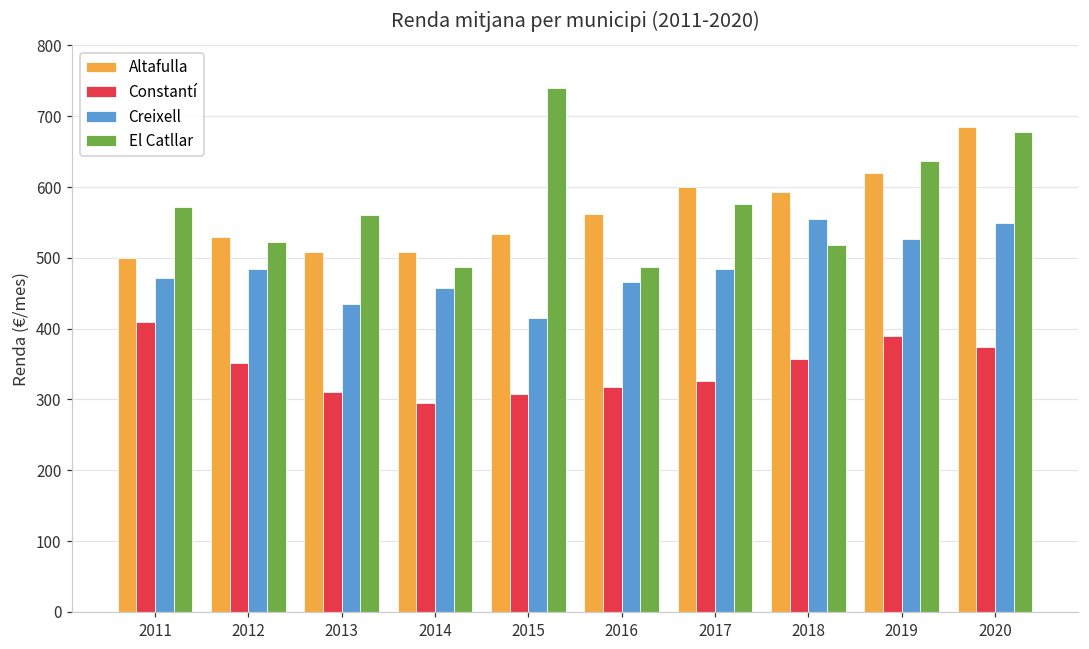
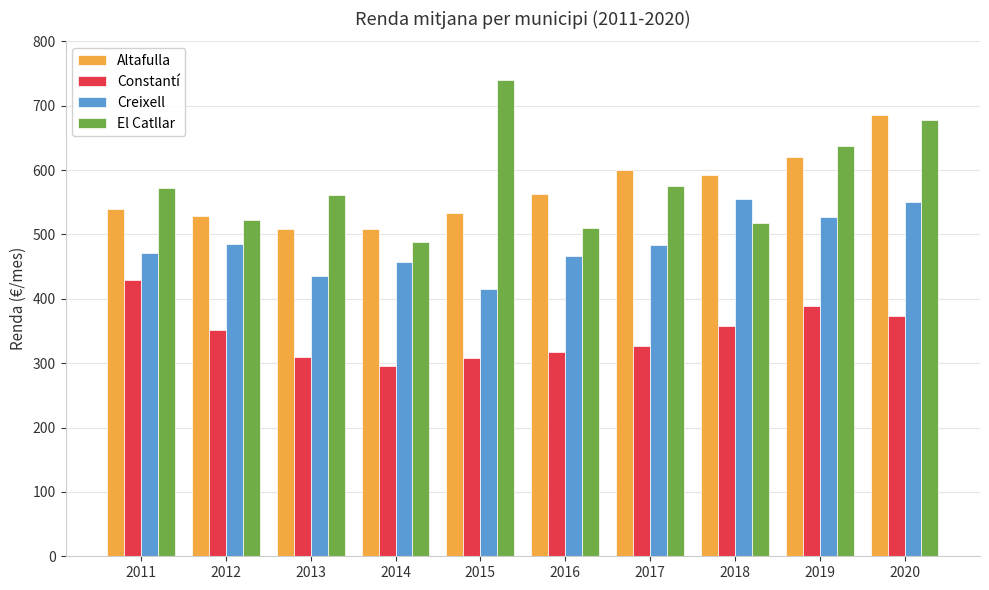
  {
    "Altafulla": {
-     "2011": 500,
+     "2011": 540,
      "2012": 530,
      "2013": 510,
      "2014": 510,
      "2015": 530,
      "2016": 560,
      "2017": 600,
      "2018": 590,
      "2019": 620,
      "2020": 690
    },
    "Constantí": {
-     "2011": 410,
+     "2011": 430,
      "2012": 350,
      "2013": 310,
      "2014": 290,
      "2015": 310,
      "2016": 320,
      "2017": 330,
      "2018": 360,
      "2019": 390,
      "2020": 370
    },
    "Creixell": {
      "2011": 470,
      "2012": 480,
      "2013": 440,
      "2014": 460,
      "2015": 420,
      "2016": 470,
      "2017": 480,
      "2018": 550,
      "2019": 530,
      "2020": 550
    },
    "El Catllar": {
      "2011": 570,
      "2012": 520,
      "2013": 560,
      "2014": 490,
      "2015": 740,
-     "2016": 490,
+     "2016": 510,
      "2017": 580,
      "2018": 520,
      "2019": 640,
      "2020": 680
    }
  }
